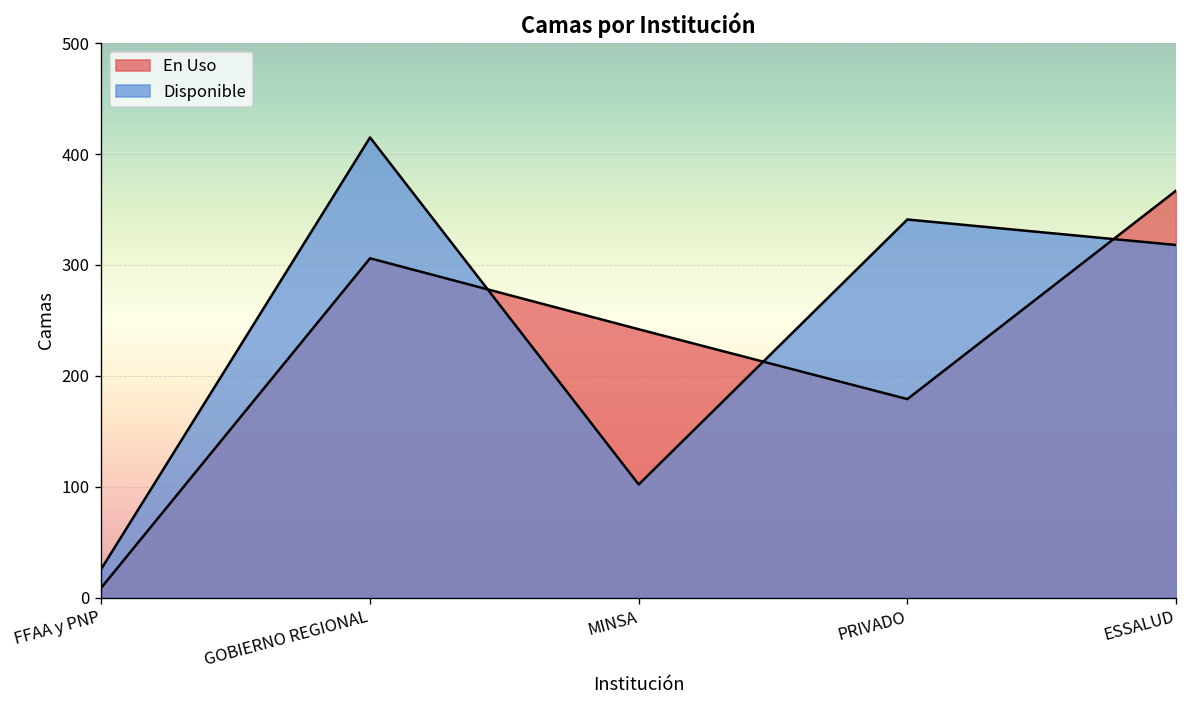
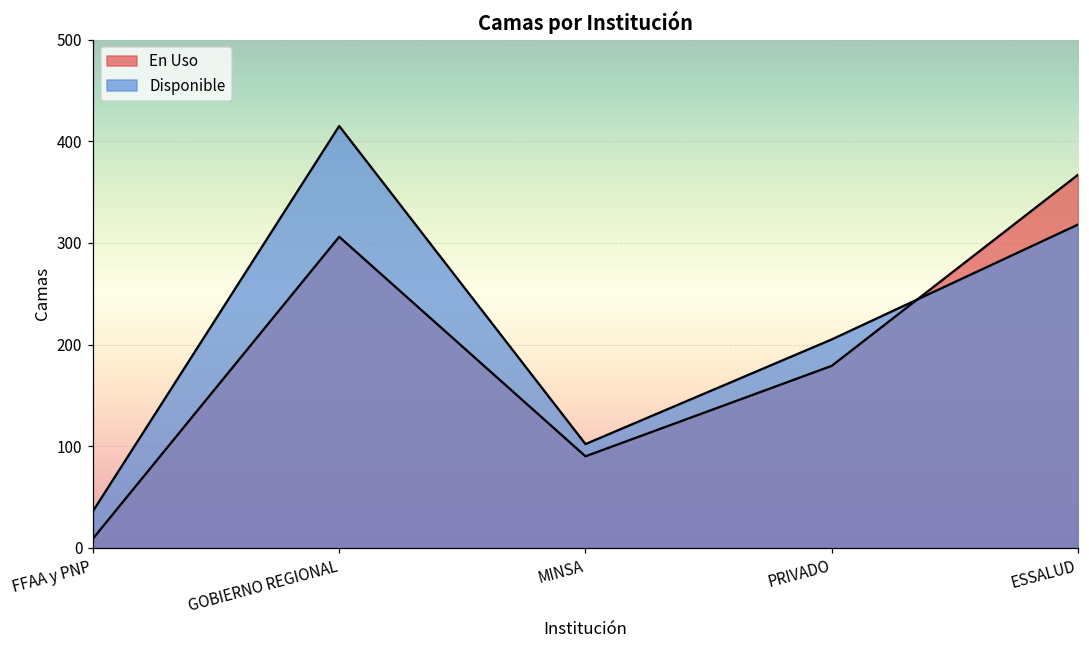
  {
    "En Uso": {
      "FFAA y PNP": 10,
      "GOBIERNO REGIONAL": 310,
-     "MINSA": 240,
+     "MINSA": 90,
      "PRIVADO": 180,
      "ESSALUD": 370
    },
    "Disponible": {
-     "FFAA y PNP": 30,
+     "FFAA y PNP": 40,
      "GOBIERNO REGIONAL": 420,
      "MINSA": 100,
-     "PRIVADO": 340,
+     "PRIVADO": 210,
      "ESSALUD": 320
    }
  }
